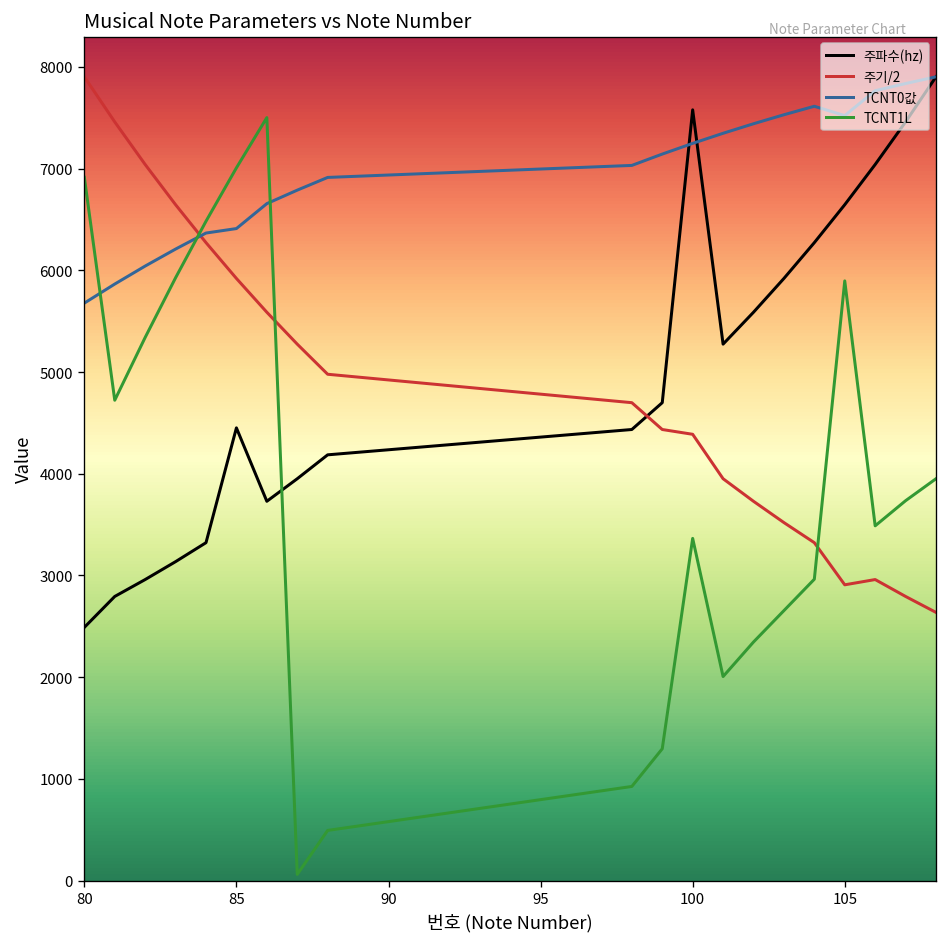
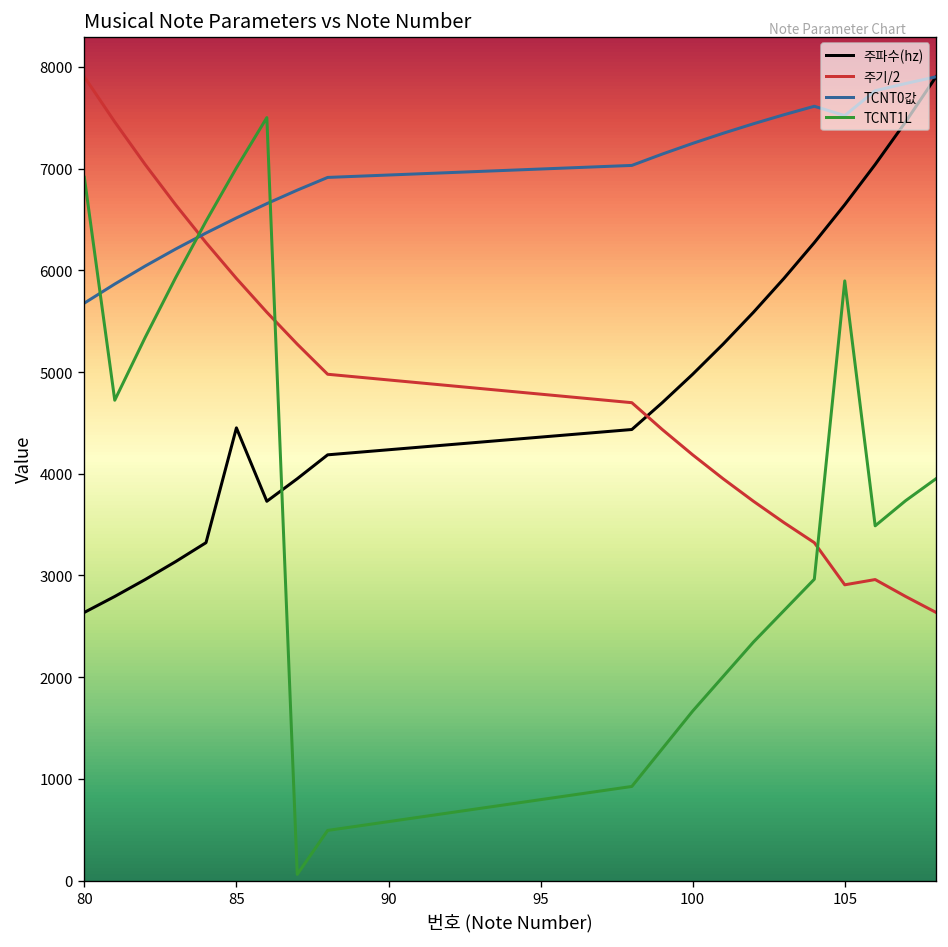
  {
    "주파수(hz)": {
-     "80": 2500,
+     "80": 2600,
      "85": 4500,
-     "100": 7600,
+     "100": 5000,
      "105": 6600
    },
    "주기/2": {
      "80": 7900,
      "85": 5900,
-     "100": 4400,
+     "100": 4200,
      "105": 2900
    },
    "TCNT0값": {
      "80": 5700,
-     "85": 6400,
+     "85": 6500,
      "100": 7200
    },
    "TCNT1L": {
      "80": 6900,
      "85": 7000,
-     "100": 3400,
+     "100": 1700,
      "105": 5900
    }
  }
